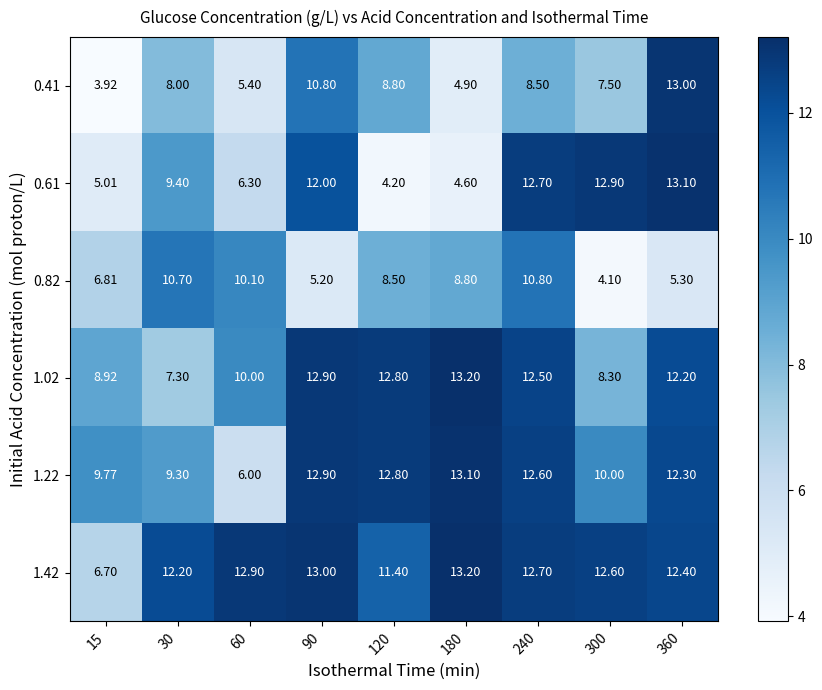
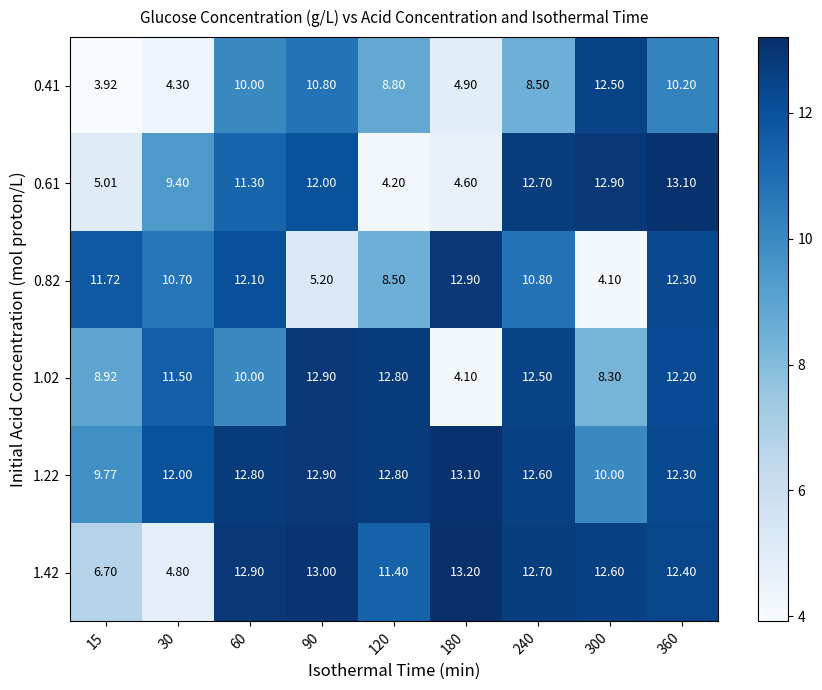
  {
    "0.41": {
      "15": 3.92,
-     "30": 8.00,
-     "60": 5.40,
+     "30": 4.30,
+     "60": 10.00,
      "90": 10.80,
      "120": 8.80,
      "180": 4.90,
      "240": 8.50,
-     "300": 7.50,
-     "360": 13.00
+     "300": 12.50,
+     "360": 10.20
    },
    "0.61": {
      "15": 5.01,
      "30": 9.40,
-     "60": 6.30,
+     "60": 11.30,
      "90": 12.00,
      "120": 4.20,
      "180": 4.60,
      "240": 12.70,
      "300": 12.90,
      "360": 13.10
    },
    "0.82": {
-     "15": 6.81,
+     "15": 11.72,
      "30": 10.70,
-     "60": 10.10,
+     "60": 12.10,
      "90": 5.20,
      "120": 8.50,
-     "180": 8.80,
+     "180": 12.90,
      "240": 10.80,
      "300": 4.10,
-     "360": 5.30
+     "360": 12.30
    },
    "1.02": {
      "15": 8.92,
-     "30": 7.30,
+     "30": 11.50,
      "60": 10.00,
      "90": 12.90,
      "120": 12.80,
-     "180": 13.20,
+     "180": 4.10,
      "240": 12.50,
      "300": 8.30,
      "360": 12.20
    },
    "1.22": {
      "15": 9.77,
-     "30": 9.30,
-     "60": 6.00,
+     "30": 12.00,
+     "60": 12.80,
      "90": 12.90,
      "120": 12.80,
      "180": 13.10,
      "240": 12.60,
      "300": 10.00,
      "360": 12.30
    },
    "1.42": {
      "15": 6.70,
-     "30": 12.20,
+     "30": 4.80,
      "60": 12.90,
      "90": 13.00,
      "120": 11.40,
      "180": 13.20,
      "240": 12.70,
      "300": 12.60,
      "360": 12.40
    }
  }
